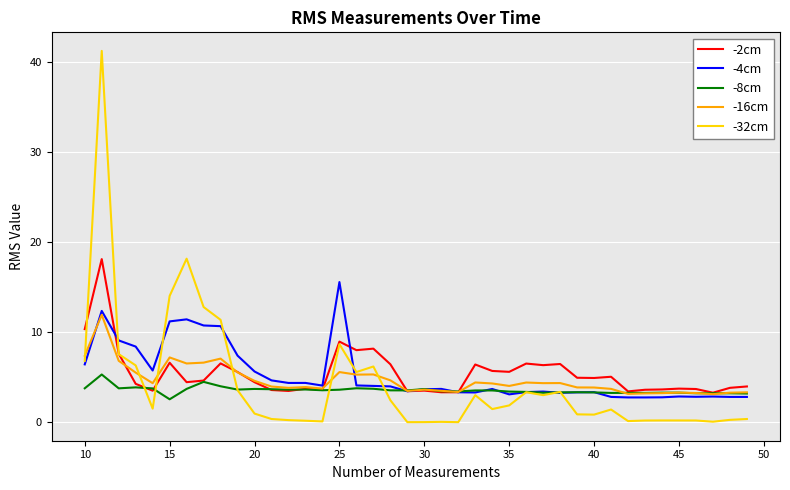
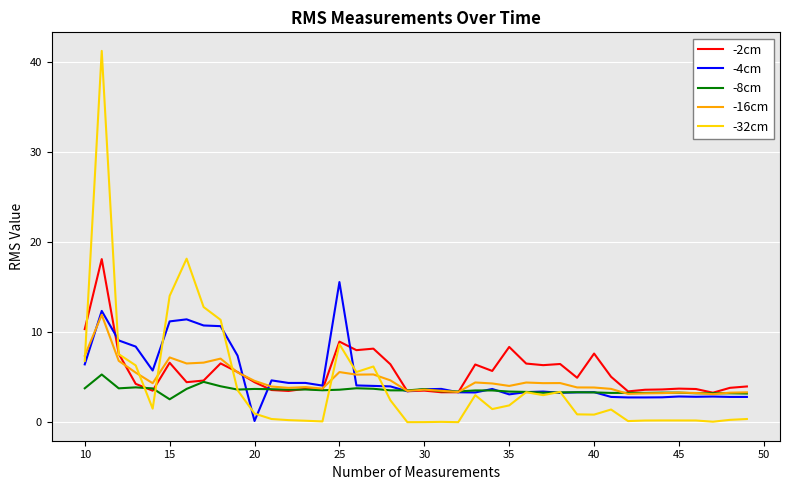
  {
    "-2cm": {
      "10": 10,
      "15": 7,
      "25": 9,
-     "35": 6,
-     "40": 5,
+     "35": 8,
+     "40": 8,
      "45": 4
    },
    "-4cm": {
      "10": 6,
      "15": 11,
-     "20": 6,
+     "20": 0,
      "25": 16,
      "35": 3,
      "45": 3
    },
    "-8cm": {
      "10": 4,
      "15": 3,
      "20": 4,
      "25": 4,
      "35": 3
    }
  }
